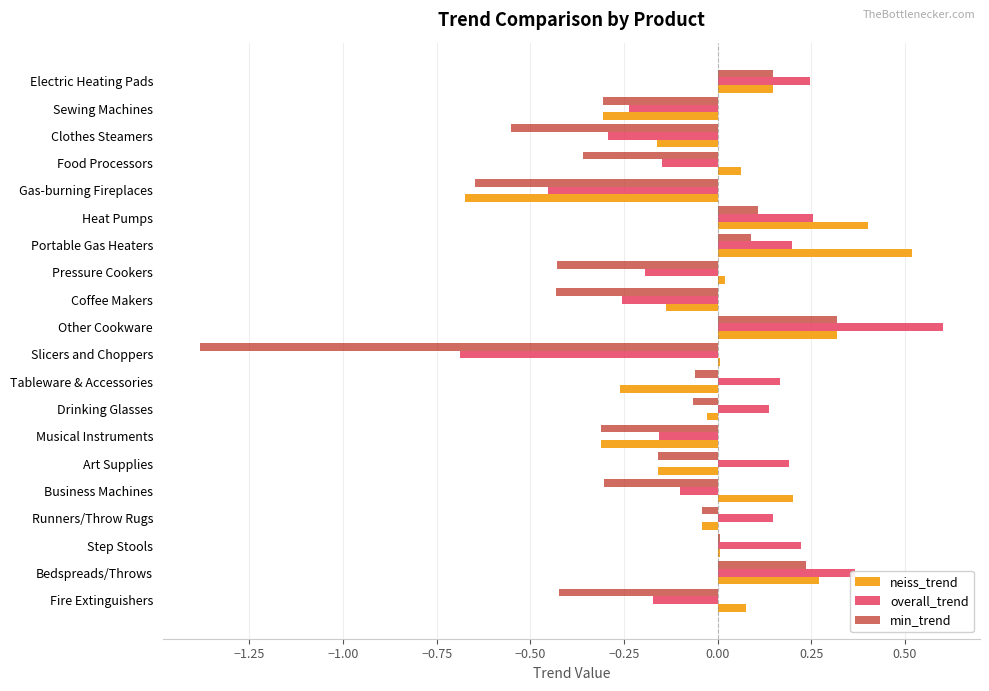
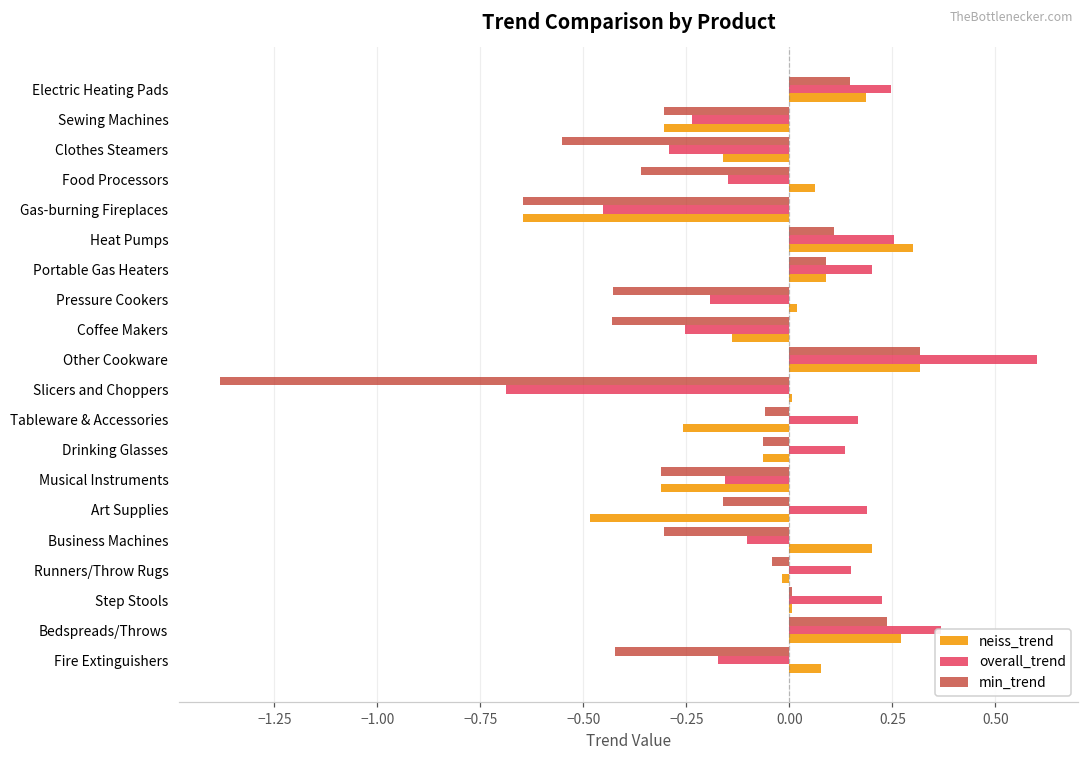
  {
    "neiss_trend": {
-     "Electric Heating Pads": 0.15,
+     "Electric Heating Pads": 0.19,
      "Sewing Machines": -0.30,
      "Clothes Steamers": -0.16,
      "Food Processors": 0.06,
-     "Gas-burning Fireplaces": -0.67,
-     "Heat Pumps": 0.4,
-     "Portable Gas Heaters": 0.52,
+     "Gas-burning Fireplaces": -0.65,
+     "Heat Pumps": 0.3,
+     "Portable Gas Heaters": 0.09,
      "Pressure Cookers": 0.02,
      "Coffee Makers": -0.14,
      "Other Cookware": 0.32,
      "Tableware & Accessories": -0.26,
-     "Drinking Glasses": -0.03,
+     "Drinking Glasses": -0.06,
      "Musical Instruments": -0.31,
-     "Art Supplies": -0.16,
+     "Art Supplies": -0.48,
      "Business Machines": 0.20,
-     "Runners/Throw Rugs": -0.04,
+     "Runners/Throw Rugs": -0.02,
      "Step Stools": 0.01,
      "Bedspreads/Throws": 0.27,
      "Fire Extinguishers": 0.08
    }
  }
